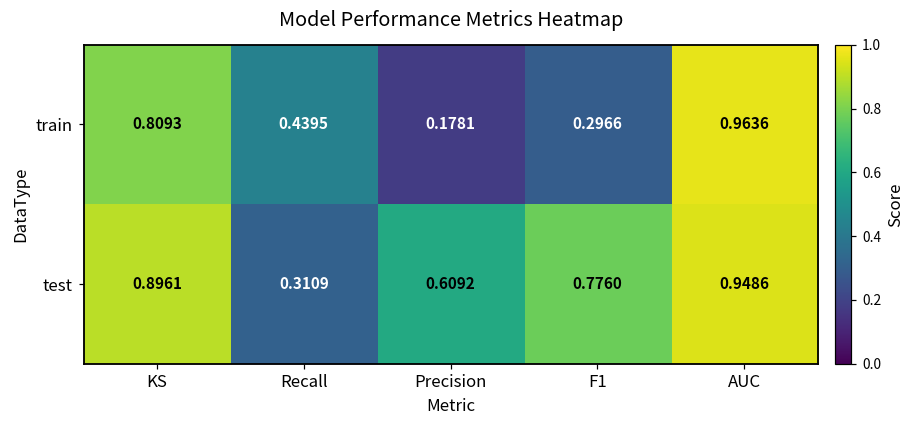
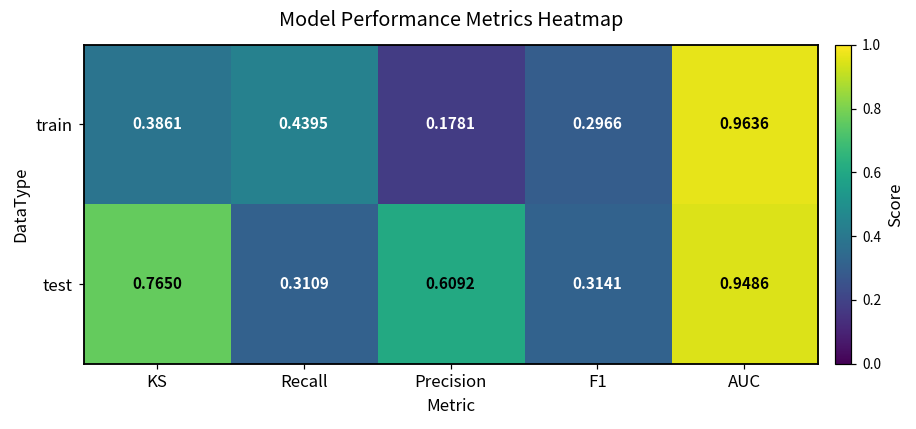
  {
    "train": {
-     "KS": 0.8093,
+     "KS": 0.3861,
      "Recall": 0.4395,
      "Precision": 0.1781,
      "F1": 0.2966,
      "AUC": 0.9636
    },
    "test": {
-     "KS": 0.8961,
+     "KS": 0.7650,
      "Recall": 0.3109,
      "Precision": 0.6092,
-     "F1": 0.7760,
+     "F1": 0.3141,
      "AUC": 0.9486
    }
  }
